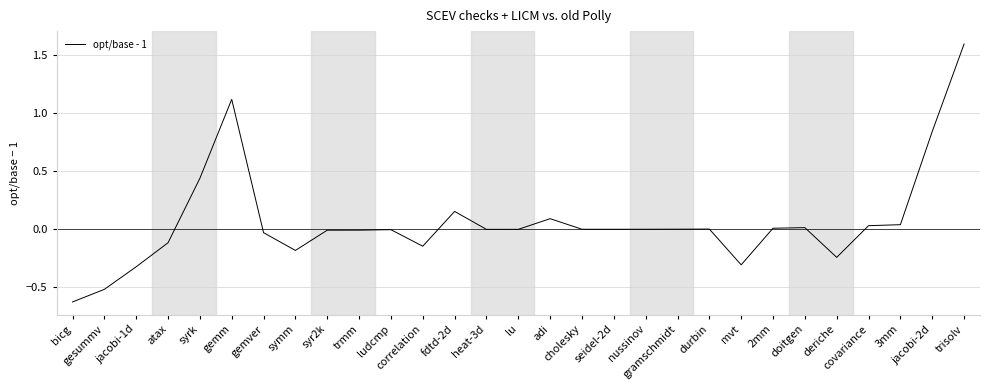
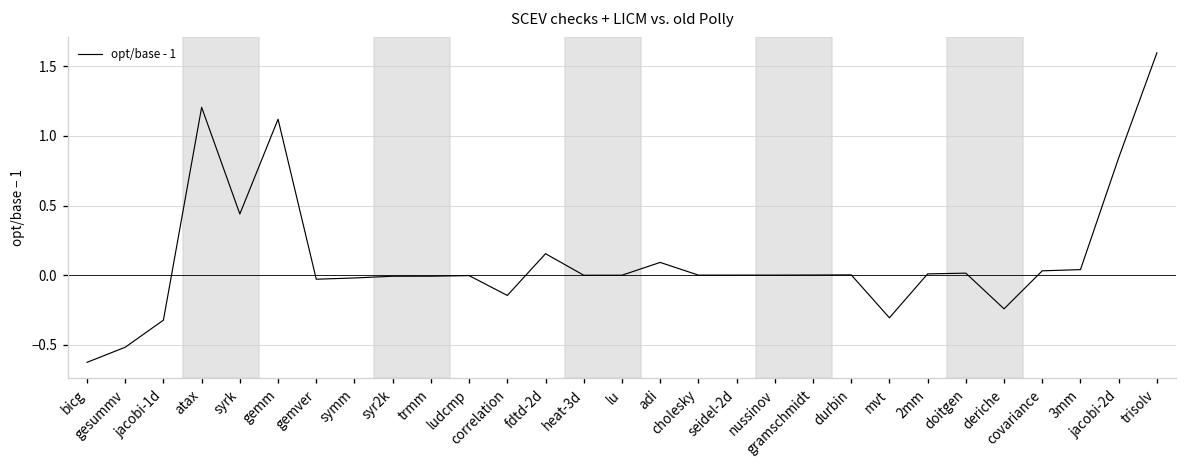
  {
    "bicg": -0.63,
    "gesummv": -0.52,
    "jacobi-1d": -0.32,
-   "atax": -0.12,
+   "atax": 1.21,
    "syrk": 0.44,
    "gemm": 1.12,
    "gemver": -0.03,
-   "symm": -0.18,
+   "symm": -0.02,
    "syr2k": -0.01,
    "trmm": -0.01,
    "ludcmp": 0.00,
    "correlation": -0.15,
    "fdtd-2d": 0.15,
    "heat-3d": 0.00,
    "lu": 0.00,
    "adi": 0.09,
    "cholesky": 0.00,
    "seidel-2d": 0.00,
    "nussinov": 0.00,
    "gramschmidt": 0.00,
    "durbin": 0.00,
    "mvt": -0.31,
    "2mm": 0.01,
    "doitgen": 0.01,
    "deriche": -0.24,
    "covariance": 0.03,
    "3mm": 0.04,
    "jacobi-2d": 0.84,
    "trisolv": 1.60
  }
